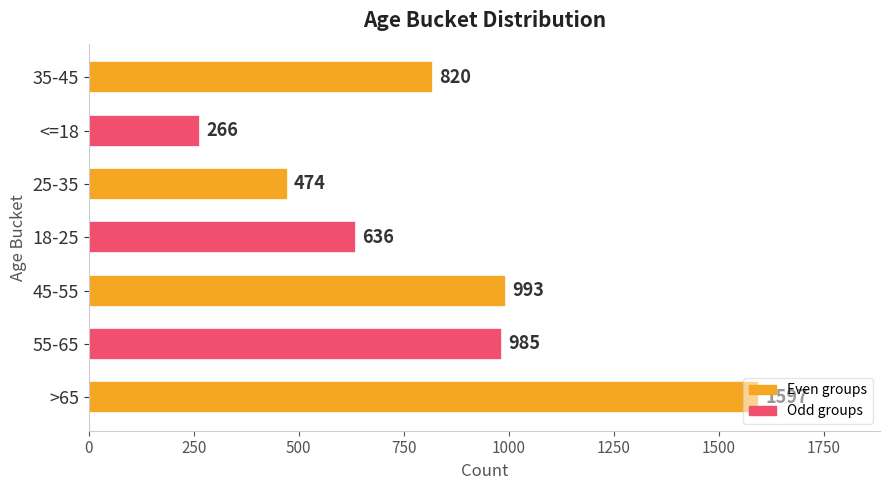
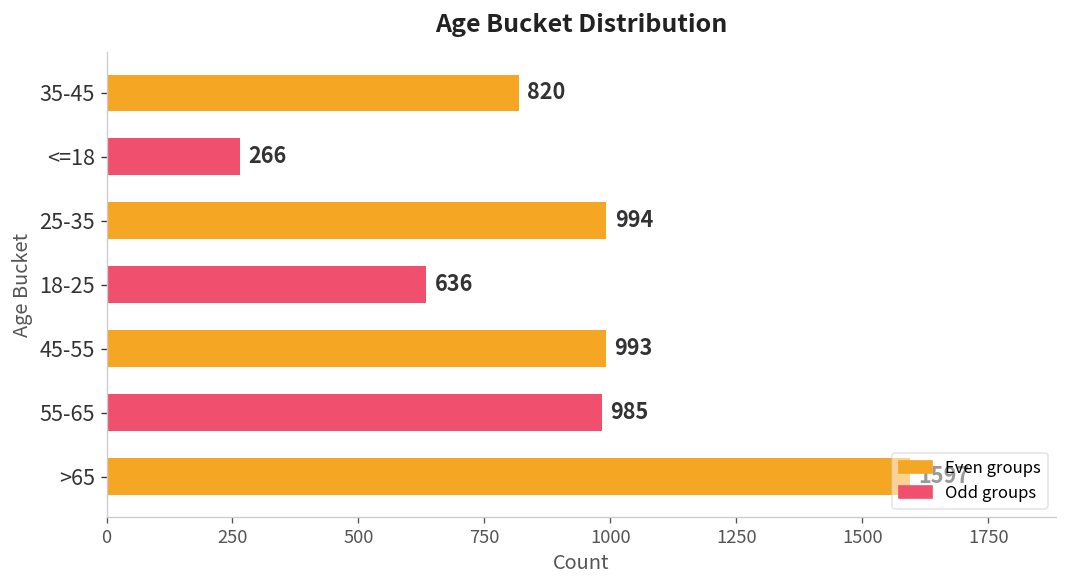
  {
    "35-45": 820,
    "<=18": 266,
-   "25-35": 474,
+   "25-35": 994,
    "18-25": 636,
    "45-55": 993,
    "55-65": 985
  }
